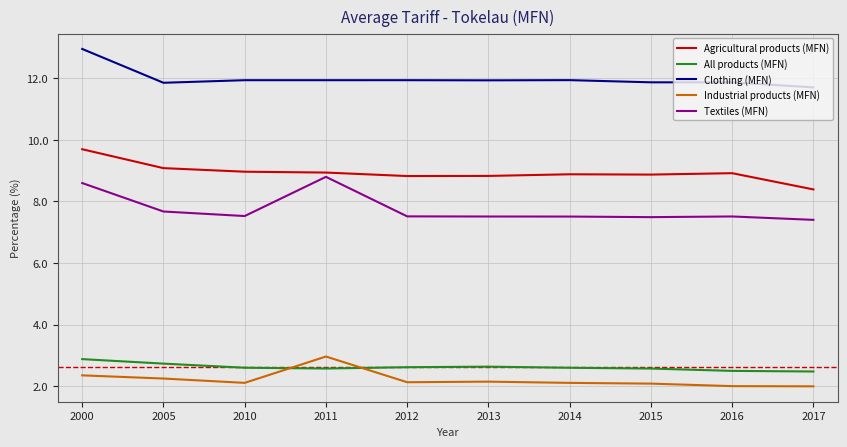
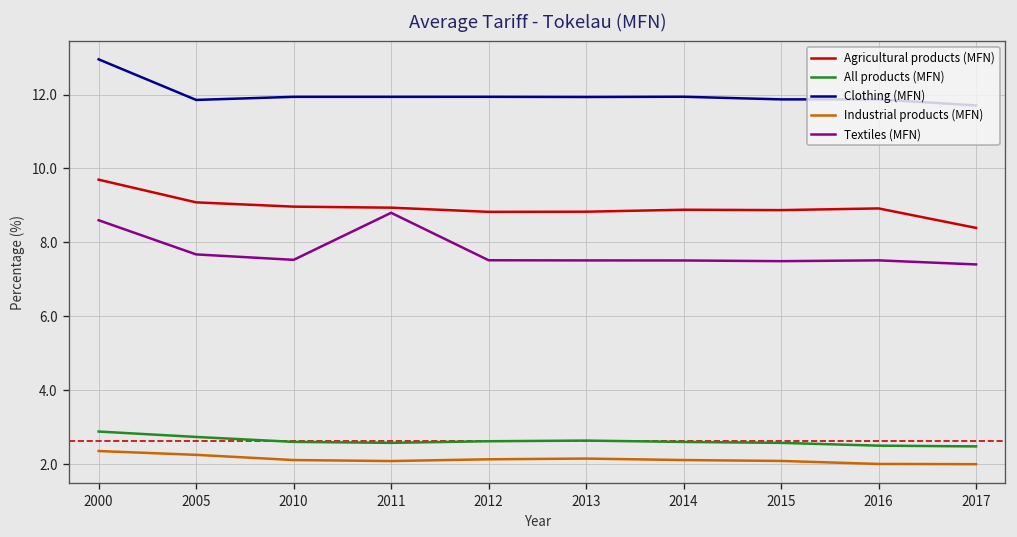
  {
    "Agricultural products (MFN)": {
      "2000": 9.7,
      "2005": 9.1,
      "2010": 9.0,
      "2011": 8.9,
      "2012": 8.8,
      "2013": 8.8,
      "2014": 8.9,
      "2015": 8.9,
      "2016": 8.9,
      "2017": 8.4
    },
    "All products (MFN)": {
      "2000": 2.9,
      "2005": 2.7,
      "2010": 2.6,
      "2011": 2.6,
      "2012": 2.6,
      "2013": 2.6,
      "2014": 2.6,
      "2015": 2.6,
      "2016": 2.5,
      "2017": 2.5
    },
    "Clothing (MFN)": {
      "2000": 13.0,
      "2005": 11.9,
      "2010": 11.9,
      "2011": 11.9,
      "2012": 11.9,
      "2013": 11.9,
      "2014": 11.9,
      "2015": 11.9
    },
    "Industrial products (MFN)": {
      "2000": 2.4,
      "2005": 2.2,
      "2010": 2.1,
-     "2011": 3.0,
+     "2011": 2.1,
      "2012": 2.1,
      "2013": 2.1,
      "2014": 2.1,
      "2015": 2.1,
      "2016": 2.0,
      "2017": 2.0
    },
    "Textiles (MFN)": {
      "2000": 8.6,
      "2005": 7.7,
      "2010": 7.5,
      "2011": 8.8,
      "2012": 7.5,
      "2013": 7.5,
      "2014": 7.5,
      "2015": 7.5,
      "2016": 7.5,
      "2017": 7.4
    }
  }
